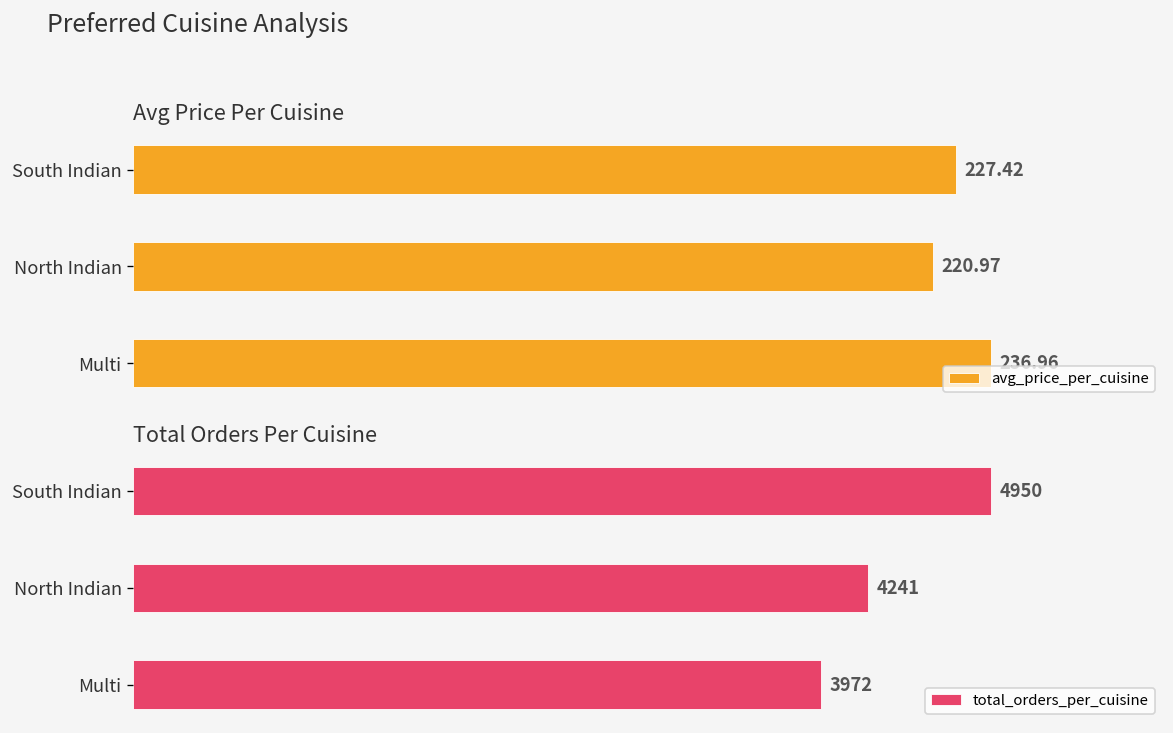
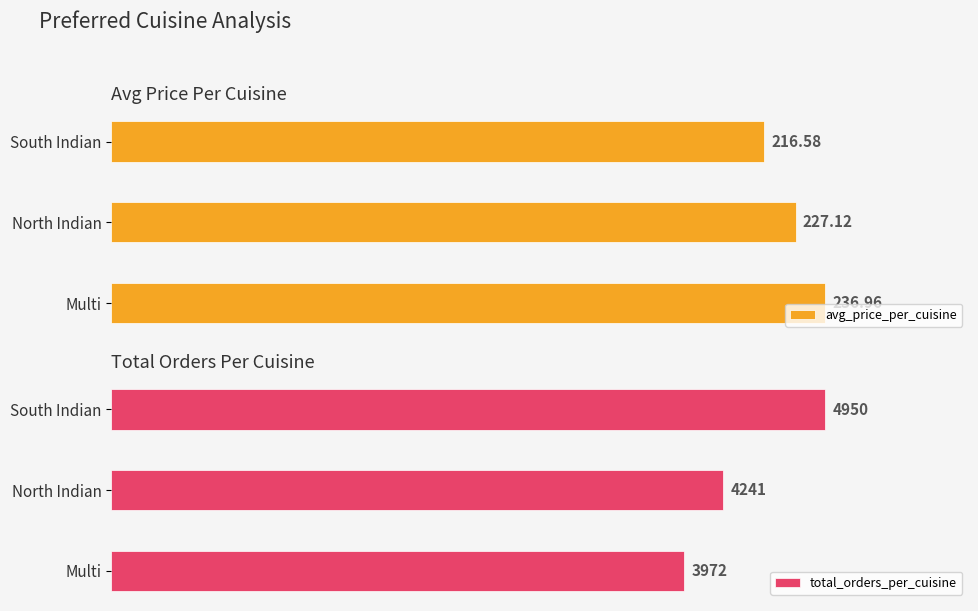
  {
    "Avg Price Per Cuisine": {
-     "South Indian": 227.42,
-     "North Indian": 220.97
+     "South Indian": 216.58,
+     "North Indian": 227.12
    },
    "Total Orders Per Cuisine": {
      "South Indian": 4950,
      "North Indian": 4241,
      "Multi": 3972
    }
  }
